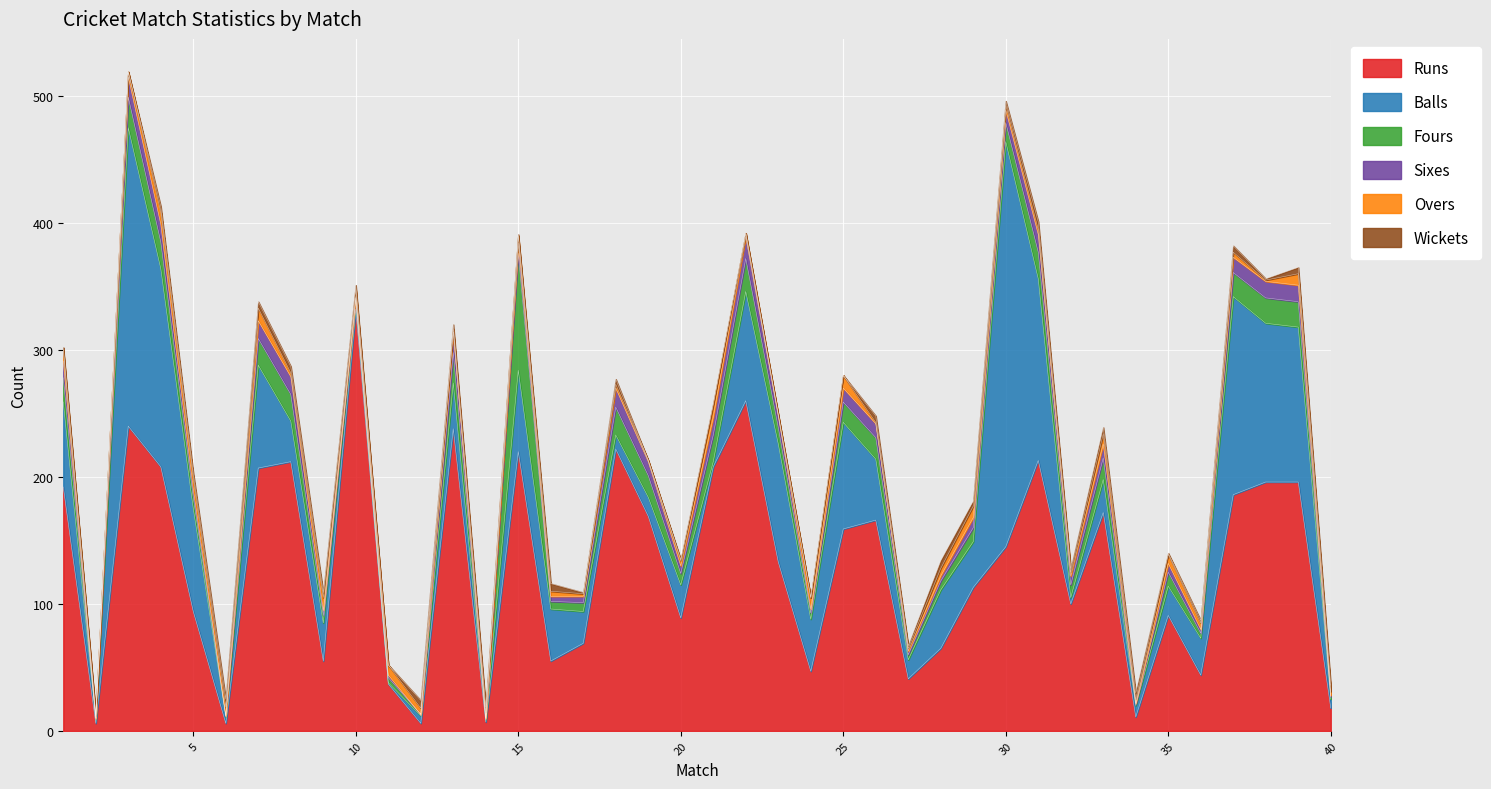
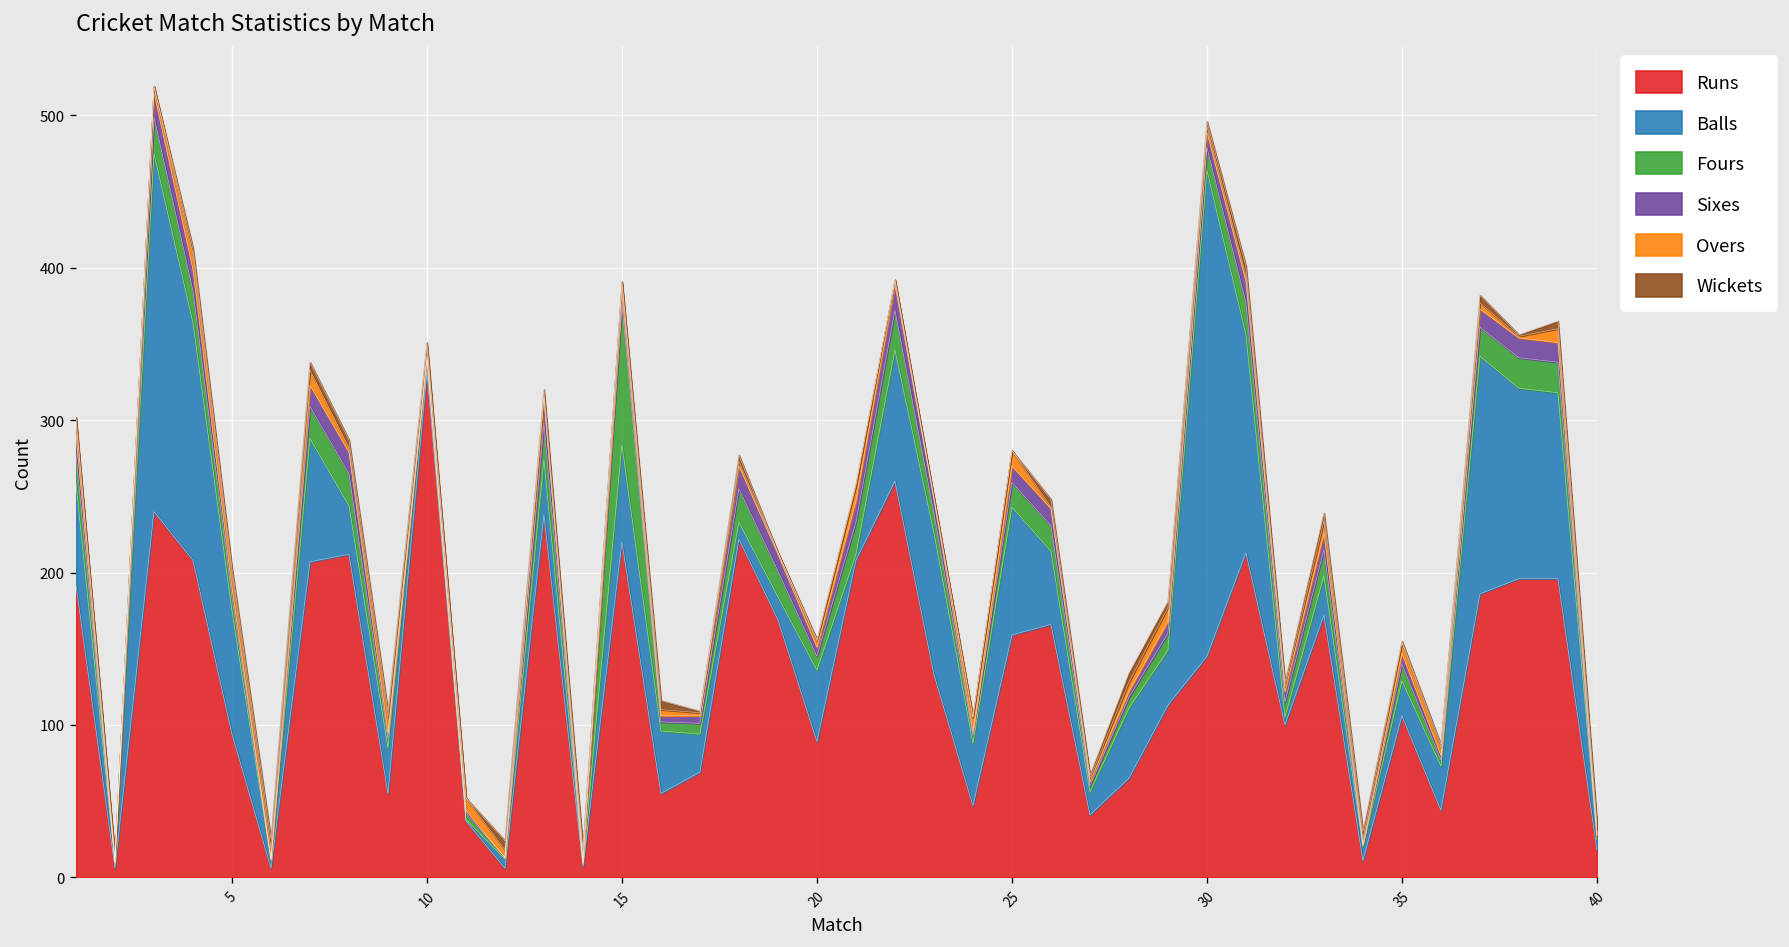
  {
    "Runs": {
      "5": 94,
      "10": 332,
      "15": 220,
      "20": 89,
      "25": 159,
      "30": 145,
-     "35": 91,
+     "35": 106,
      "40": 18
    },
    "Balls": {
      "5": 81,
      "15": 64,
-     "20": 26,
+     "20": 47,
      "25": 84,
      "30": 319,
      "35": 23,
      "40": 7
    },
    "Fours": {
      "5": 9,
      "15": 92,
      "20": 9,
      "25": 16,
      "30": 15,
      "35": 11
    },
    "Sixes": {
      "5": 6,
      "15": 8,
      "20": 6,
      "25": 11,
      "30": 10,
      "35": 7
    },
    "Overs": {
      "5": 9,
      "10": 6,
      "30": 4,
      "40": 3
    },
    "Wickets": {
      "5": 4,
      "10": 3,
      "30": 3,
      "40": 5
    }
  }
